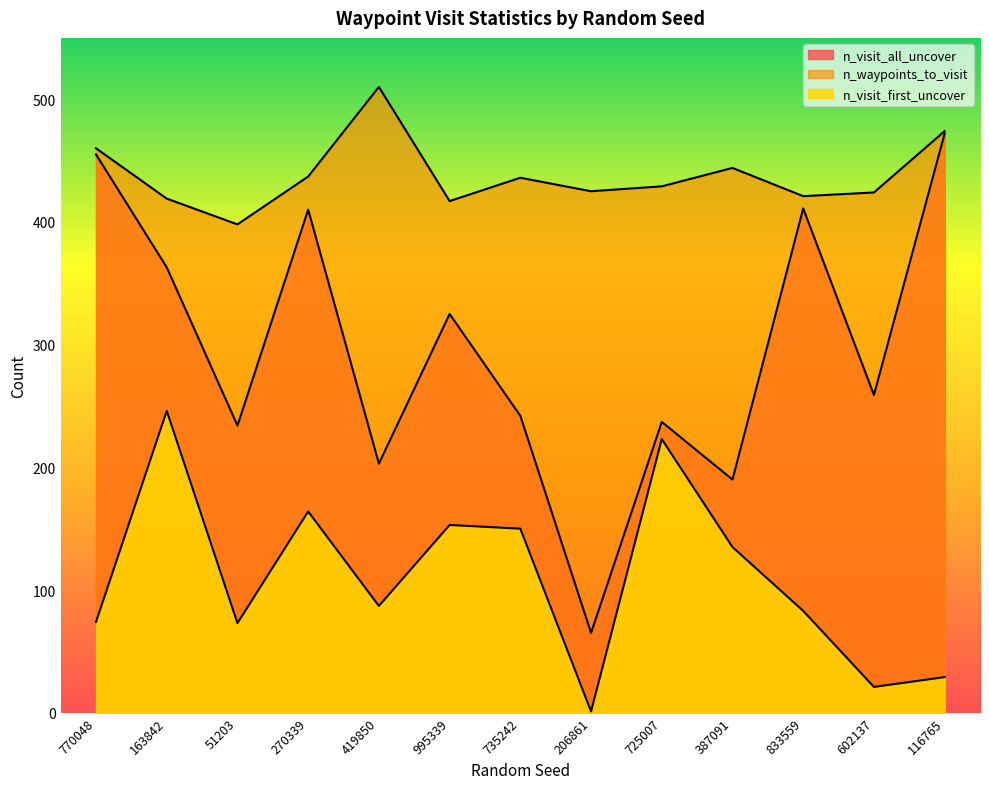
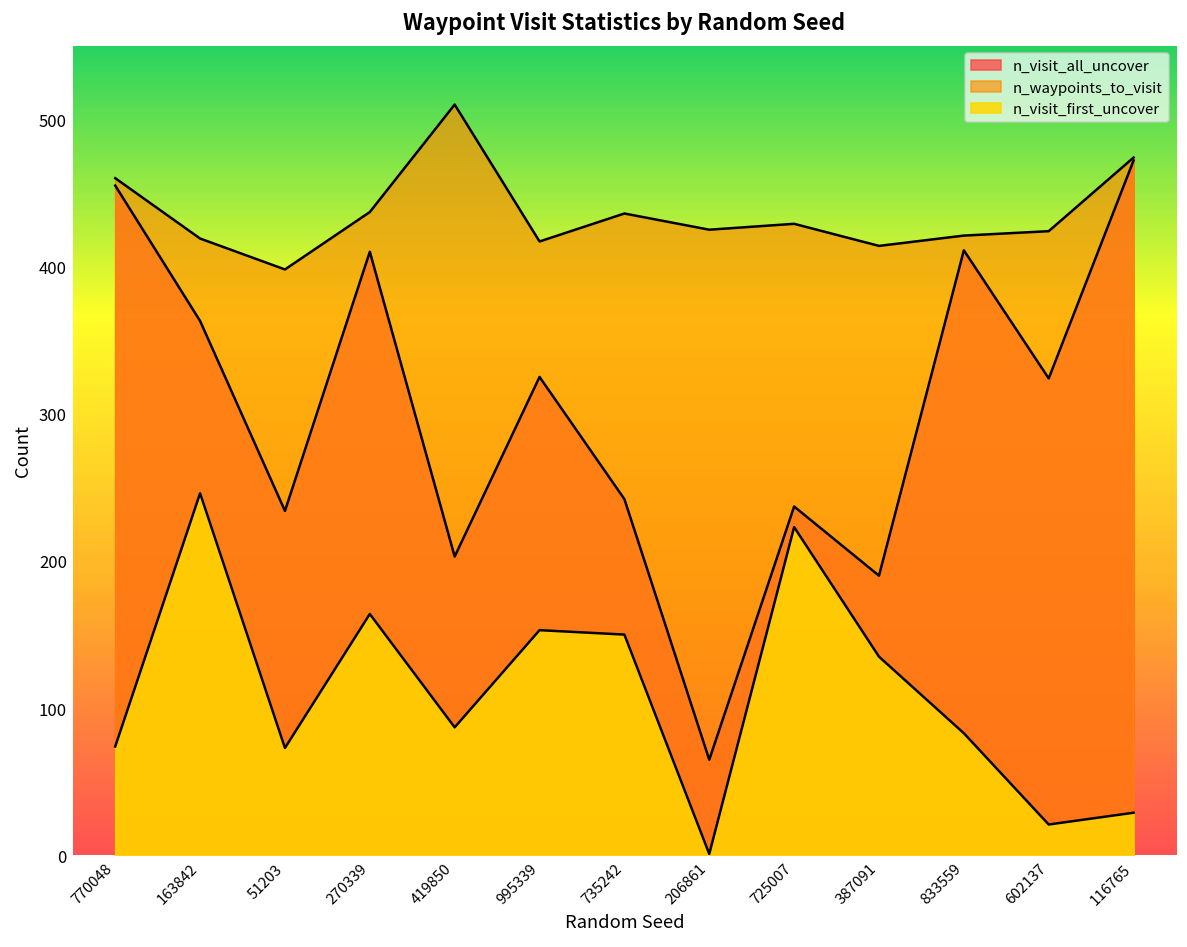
  {
    "n_visit_all_uncover": {
      "770048": 455,
      "163842": 363,
      "51203": 234,
      "270339": 410,
      "419850": 203,
      "995339": 325,
      "735242": 242,
      "206861": 65,
      "725007": 237,
      "387091": 190,
      "833559": 411,
-     "602137": 259
+     "602137": 324
    },
    "n_waypoints_to_visit": {
      "770048": 460,
      "163842": 419,
      "51203": 398,
      "270339": 437,
      "419850": 510,
      "995339": 417,
      "735242": 436,
      "206861": 425,
      "725007": 429,
-     "387091": 444,
+     "387091": 414,
      "833559": 421,
      "602137": 424
    },
    "n_visit_first_uncover": {
      "770048": 74,
      "163842": 246,
      "51203": 73,
      "270339": 164,
      "419850": 87,
      "995339": 153,
      "735242": 150,
      "206861": 1,
      "725007": 223,
      "387091": 135,
      "833559": 83,
      "602137": 21,
      "116765": 29
    }
  }
